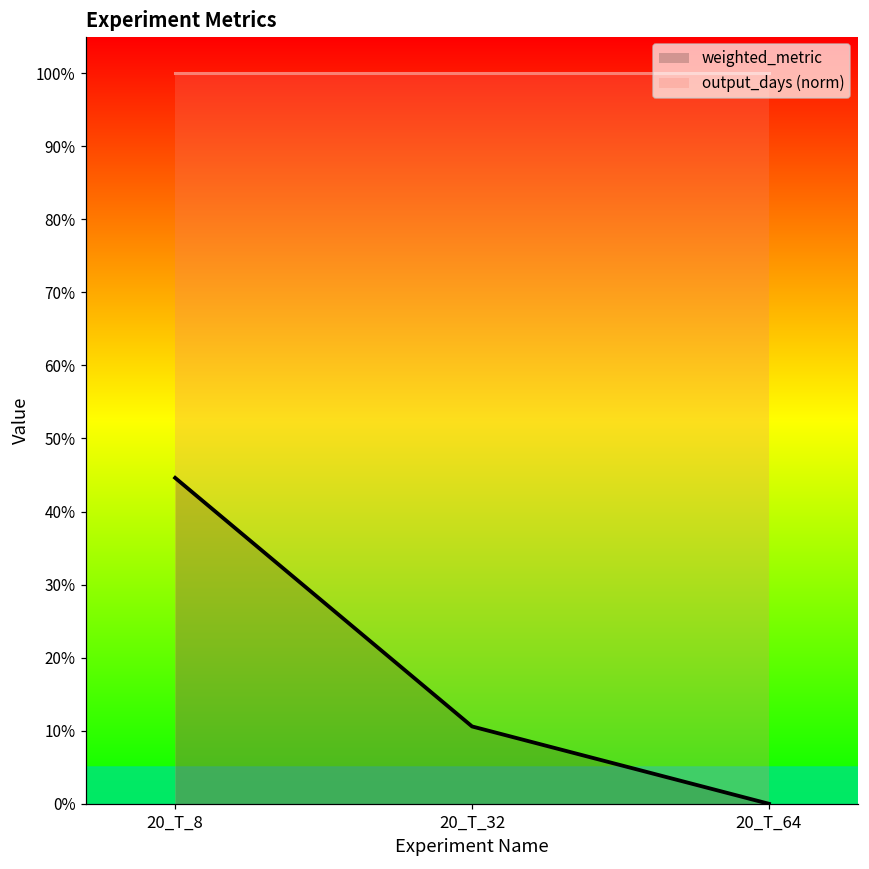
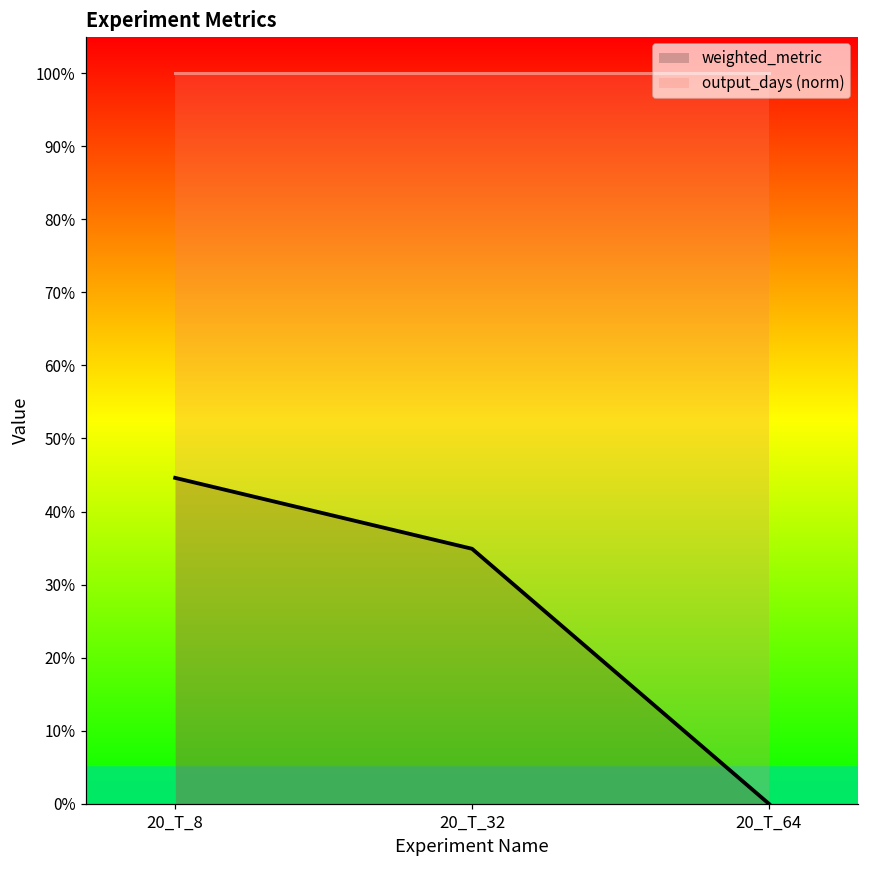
  {
    "weighted_metric": {
      "20_T_8": "45%",
-     "20_T_32": "11%"
+     "20_T_32": "35%"
    },
    "output_days (norm)": {
      "20_T_8": "100%",
      "20_T_32": "100%"
    }
  }
